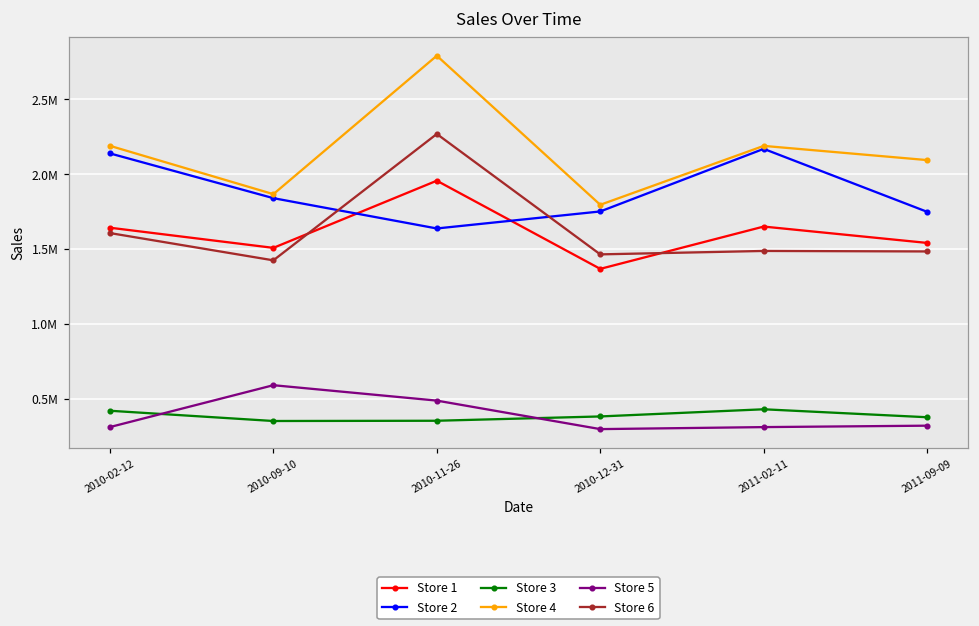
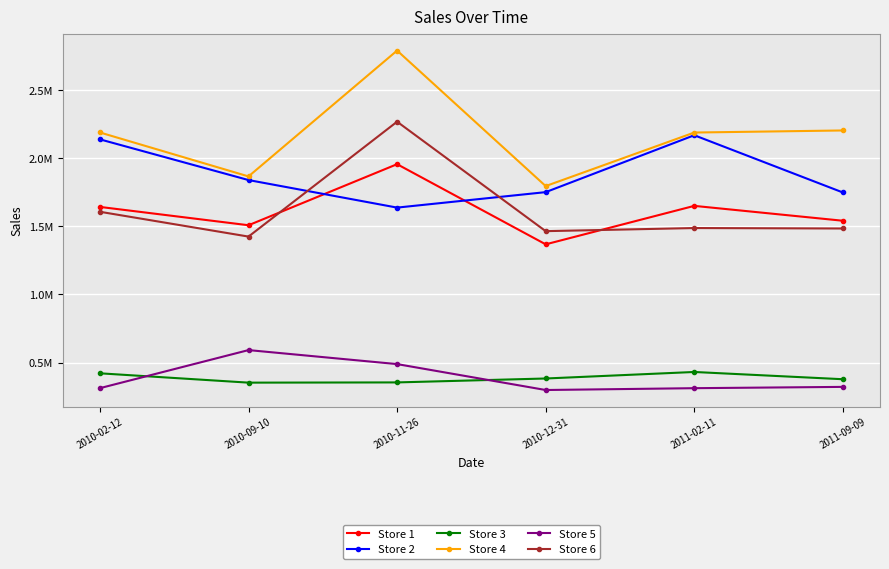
  {
    "Store 1": {
      "2010-02-12": 1640000,
      "2010-09-10": 1510000,
      "2010-11-26": 1960000,
      "2010-12-31": 1370000,
      "2011-02-11": 1650000,
      "2011-09-09": 1540000
    },
    "Store 2": {
      "2010-02-12": 2140000,
      "2010-09-10": 1840000,
      "2010-11-26": 1640000,
      "2010-12-31": 1750000,
      "2011-02-11": 2170000,
      "2011-09-09": 1750000
    },
    "Store 3": {
      "2010-02-12": 420000,
      "2010-09-10": 350000,
      "2010-11-26": 350000,
      "2010-12-31": 380000,
      "2011-02-11": 430000,
      "2011-09-09": 380000
    },
    "Store 4": {
      "2010-02-12": 2190000,
      "2010-09-10": 1870000,
      "2010-11-26": 2790000,
      "2010-12-31": 1790000,
      "2011-02-11": 2190000,
-     "2011-09-09": 2090000
+     "2011-09-09": 2200000
    },
    "Store 5": {
      "2010-02-12": 310000,
      "2010-09-10": 590000,
      "2010-11-26": 490000,
      "2010-12-31": 300000,
      "2011-02-11": 310000,
      "2011-09-09": 320000
    },
    "Store 6": {
      "2010-02-12": 1610000,
      "2010-09-10": 1420000,
      "2010-11-26": 2270000,
      "2010-12-31": 1460000,
      "2011-02-11": 1490000,
      "2011-09-09": 1480000
    }
  }
